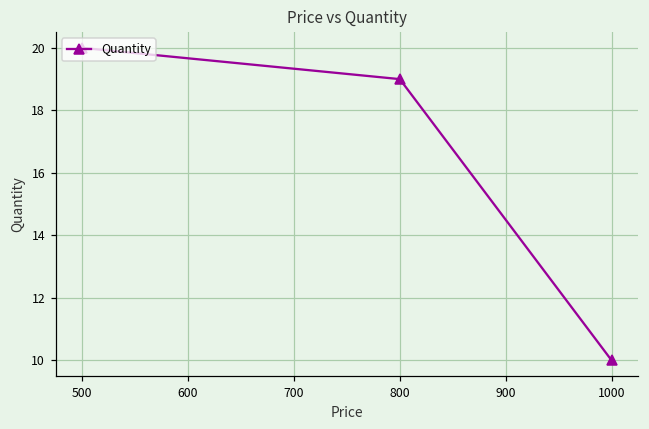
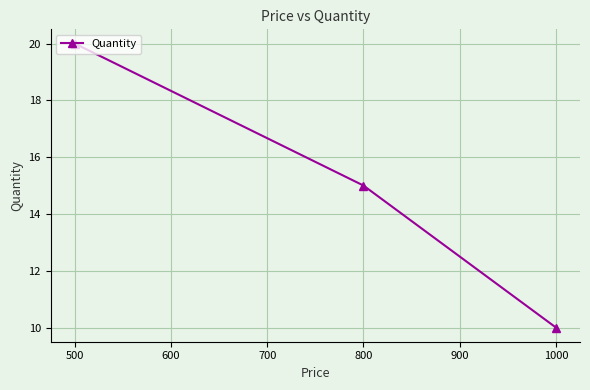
  {
-   "800": 19,
+   "800": 15,
    "1000": 10
  }
